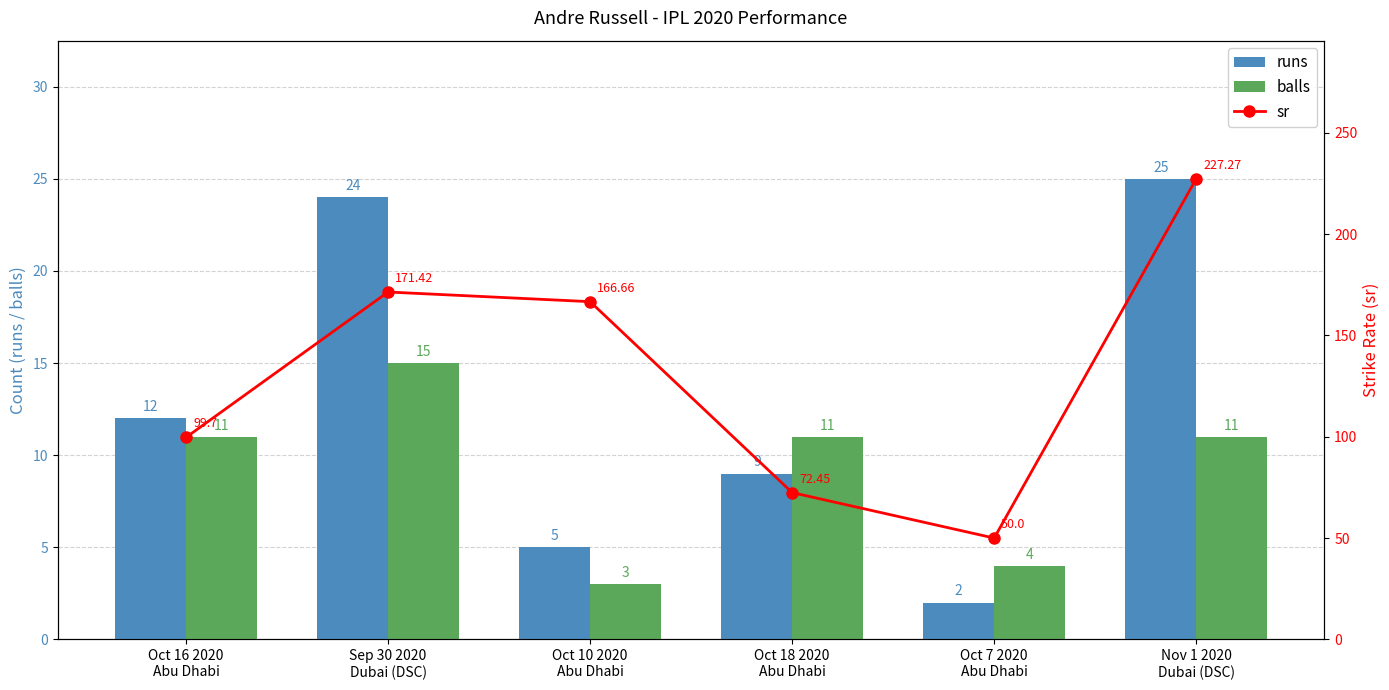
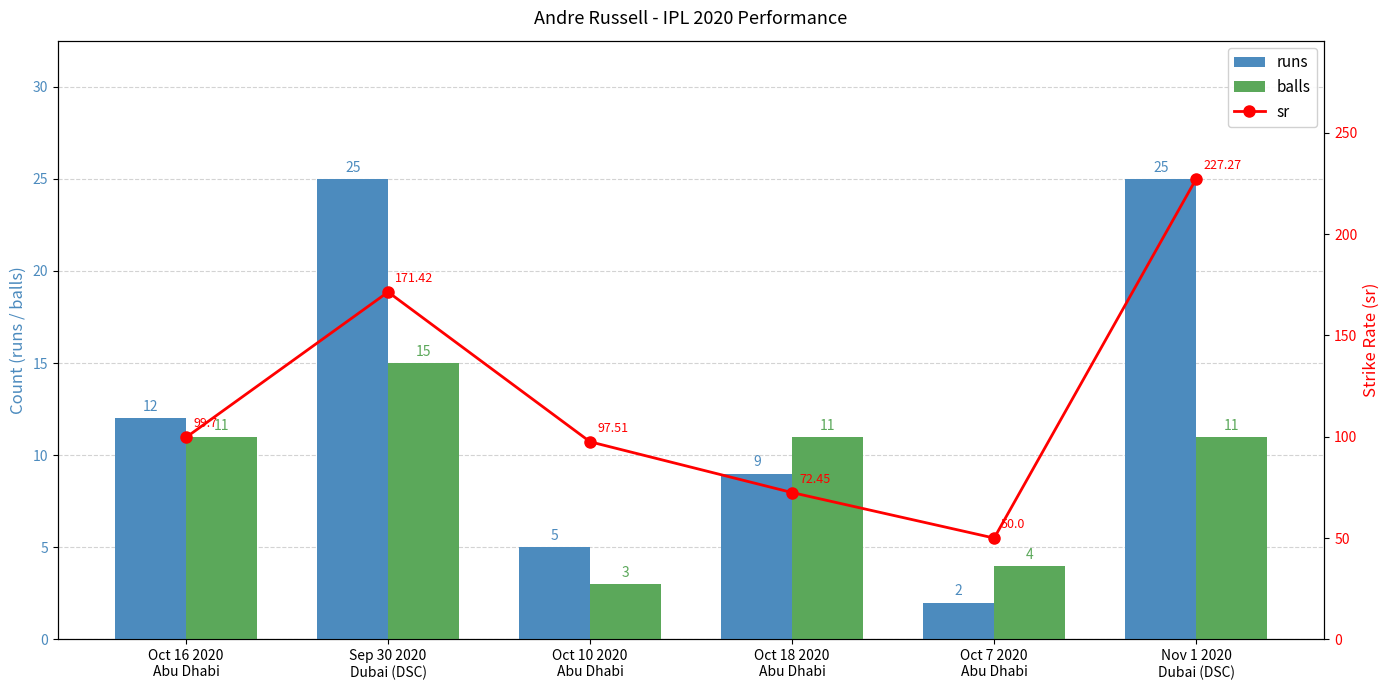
  {
    "runs": {
      "Oct 16 2020 Abu Dhabi": 12,
-     "Sep 30 2020 Dubai (DSC)": 24,
+     "Sep 30 2020 Dubai (DSC)": 25,
      "Oct 10 2020 Abu Dhabi": 5,
      "Oct 18 2020 Abu Dhabi": 9,
      "Oct 7 2020 Abu Dhabi": 2,
      "Nov 1 2020 Dubai (DSC)": 25
    },
    "balls": {
      "Sep 30 2020 Dubai (DSC)": 15,
      "Oct 10 2020 Abu Dhabi": 3,
      "Oct 18 2020 Abu Dhabi": 11,
      "Oct 7 2020 Abu Dhabi": 4,
      "Nov 1 2020 Dubai (DSC)": 11
    },
    "sr": {
      "Oct 16 2020 Abu Dhabi": 99.7,
      "Sep 30 2020 Dubai (DSC)": 171.42,
-     "Oct 10 2020 Abu Dhabi": 166.66,
+     "Oct 10 2020 Abu Dhabi": 97.51,
      "Oct 18 2020 Abu Dhabi": 72.45,
      "Oct 7 2020 Abu Dhabi": 50.0,
      "Nov 1 2020 Dubai (DSC)": 227.27
    }
  }
